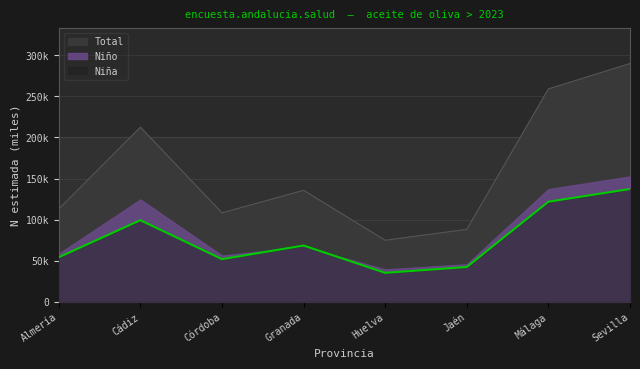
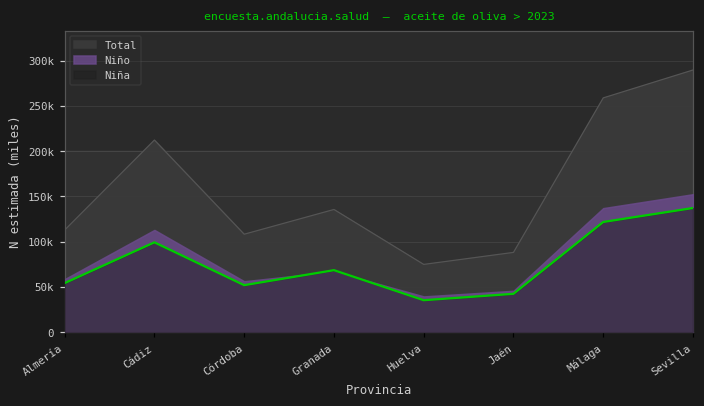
  {
    "Niño": {
      "Almería": 60000,
-     "Cádiz": 120000,
+     "Cádiz": 110000,
      "Córdoba": 60000,
      "Huelva": 40000,
      "Jaén": 50000,
      "Málaga": 140000,
      "Sevilla": 150000
    }
  }
